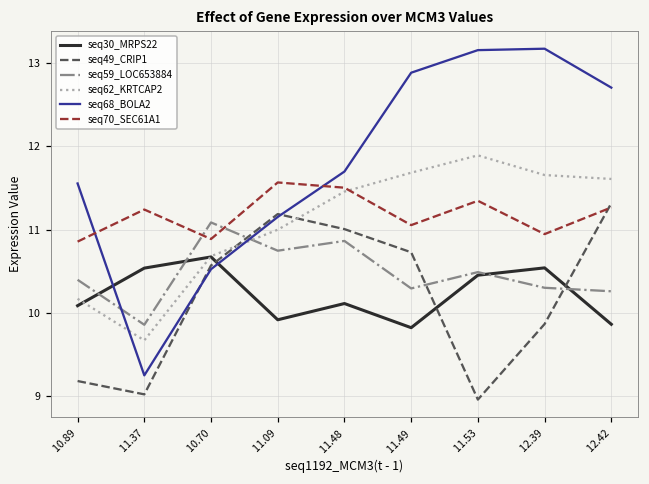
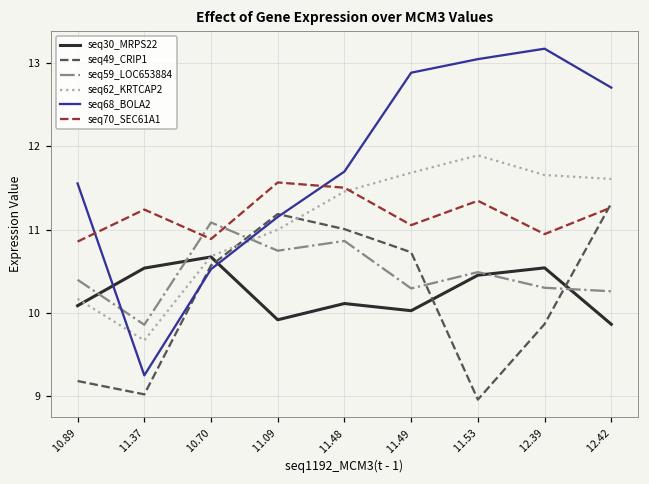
  {
    "seq30_MRPS22": {
      "10.89": 10.1,
      "11.37": 10.5,
      "11.09": 9.9,
      "11.48": 10.1,
-     "11.49": 9.8,
+     "11.49": 10.0,
      "11.53": 10.5,
      "12.39": 10.5,
      "12.42": 9.9
    },
    "seq49_CRIP1": {
      "10.89": 9.2,
      "11.37": 9.0,
      "10.70": 10.6,
      "11.09": 11.2,
      "11.48": 11.0,
      "11.49": 10.7,
      "11.53": 9.0,
      "12.39": 9.9,
      "12.42": 11.3
    },
    "seq68_BOLA2": {
      "10.89": 11.6,
      "11.37": 9.3,
      "10.70": 10.5,
      "11.09": 11.2,
      "11.48": 11.7,
      "11.49": 12.9,
-     "11.53": 13.2,
+     "11.53": 13.0,
      "12.39": 13.2,
      "12.42": 12.7
    },
    "seq70_SEC61A1": {
      "10.89": 10.9,
      "11.37": 11.2,
      "10.70": 10.9,
      "11.09": 11.6,
      "11.48": 11.5,
      "11.49": 11.1,
      "11.53": 11.3,
      "12.39": 10.9,
      "12.42": 11.3
    }
  }
